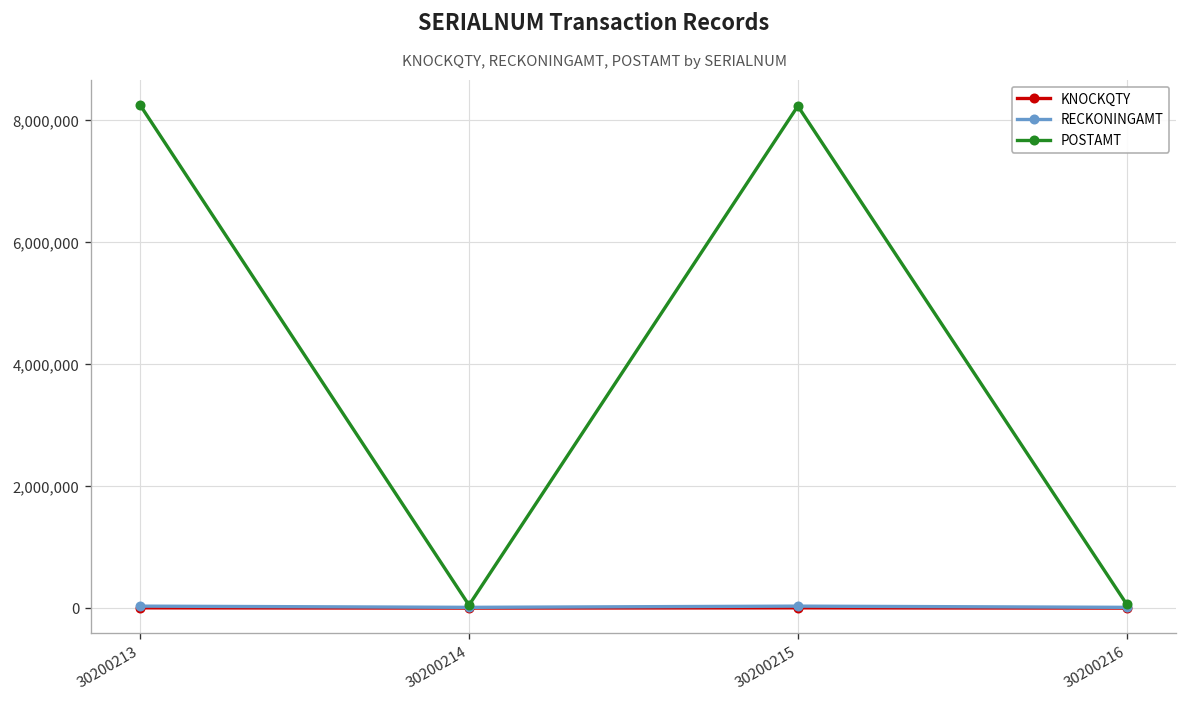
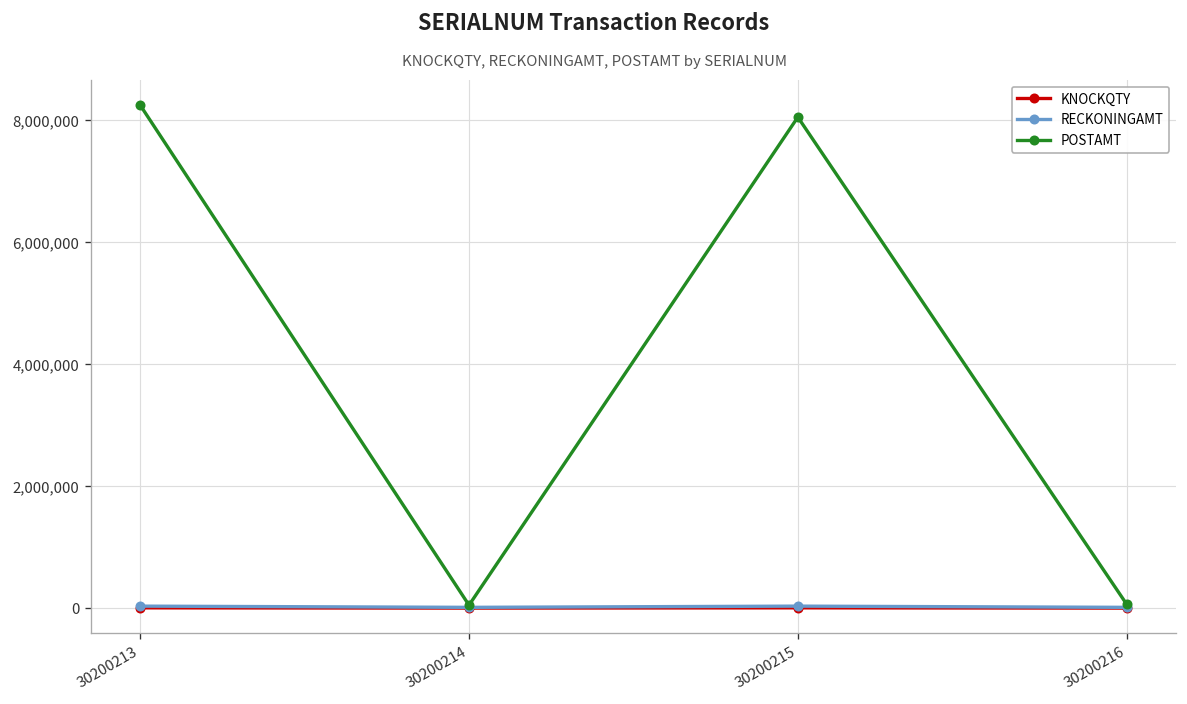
  {
    "POSTAMT": {
      "30200213": "8,200,000",
-     "30200215": "8,200,000",
+     "30200215": "8,100,000",
      "30200216": "100,000"
    }
  }
